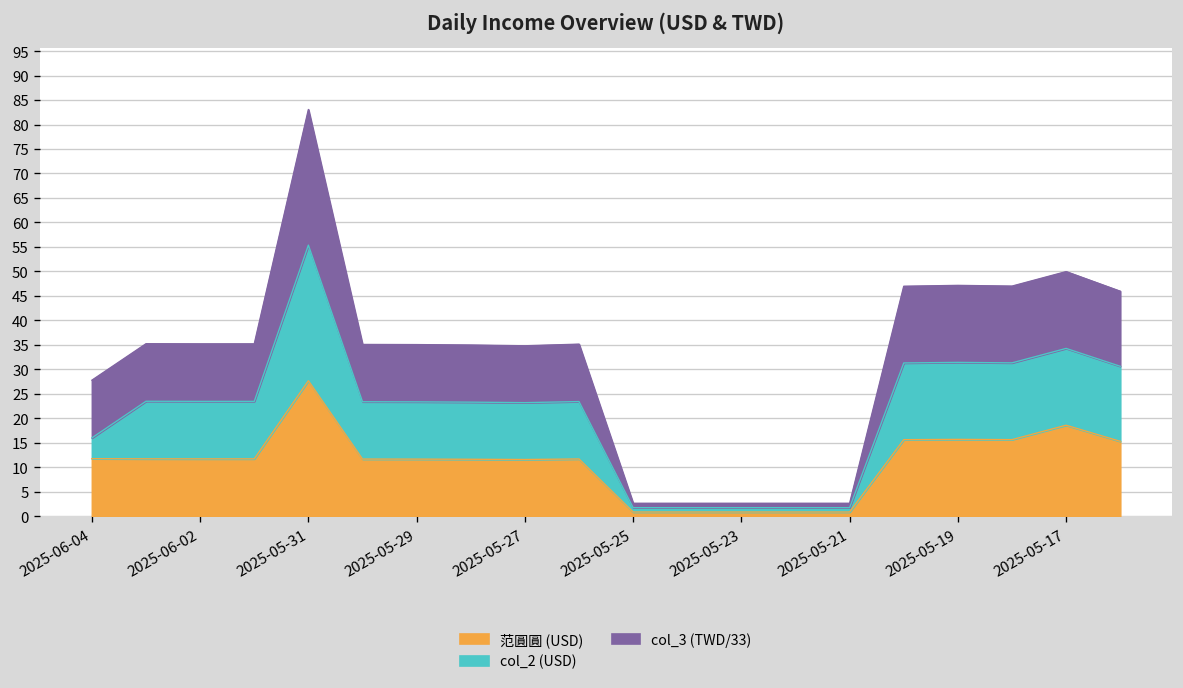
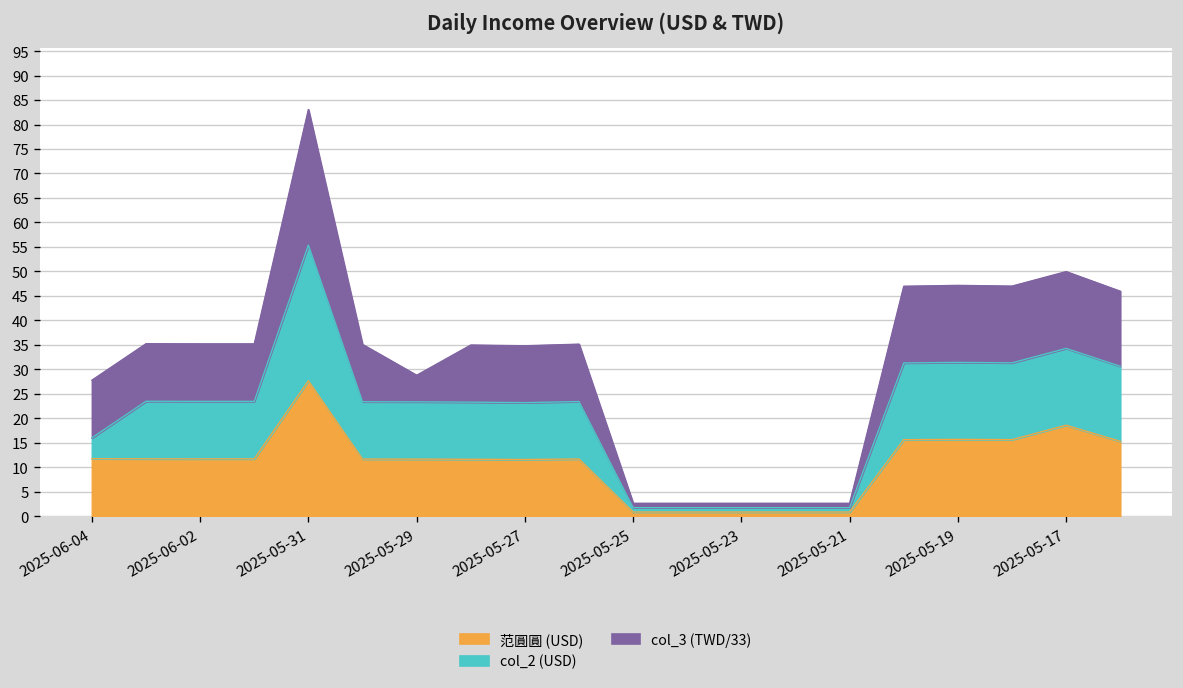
  {
    "范圓圓 (USD)": {
      "2025-06-04": 12,
      "2025-06-02": 12,
      "2025-05-31": 28,
      "2025-05-29": 12,
      "2025-05-27": 12,
      "2025-05-25": 1,
      "2025-05-23": 1,
      "2025-05-21": 1,
      "2025-05-19": 16,
      "2025-05-17": 19
    },
    "col_2 (USD)": {
      "2025-06-04": 16,
      "2025-06-02": 23,
      "2025-05-31": 55,
      "2025-05-29": 23,
      "2025-05-27": 23,
      "2025-05-25": 2,
      "2025-05-23": 2,
      "2025-05-21": 2,
      "2025-05-19": 31,
      "2025-05-17": 34
    },
    "col_3 (TWD/33)": {
      "2025-06-04": 12,
      "2025-06-02": 12,
      "2025-05-31": 28,
-     "2025-05-29": 12,
+     "2025-05-29": 5,
      "2025-05-27": 12,
      "2025-05-25": 1,
      "2025-05-23": 1,
      "2025-05-21": 1,
      "2025-05-19": 16,
      "2025-05-17": 16
    }
  }
